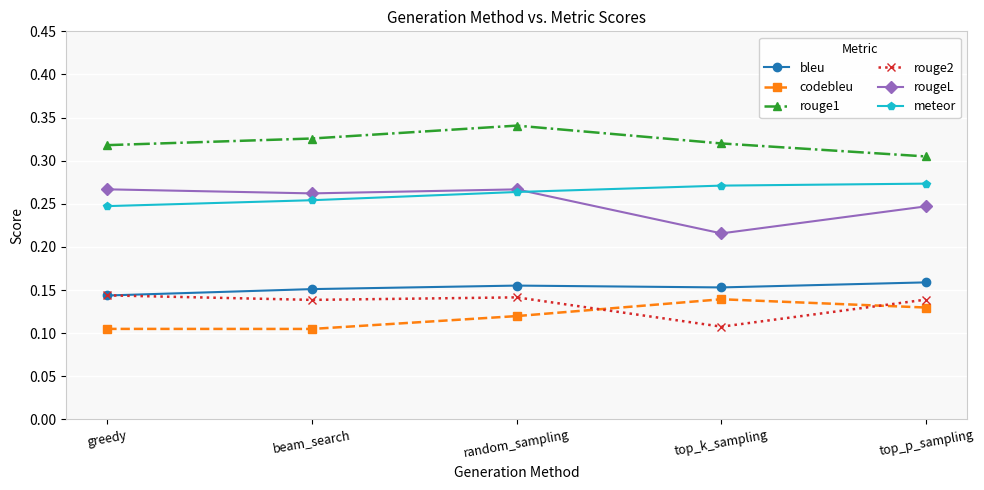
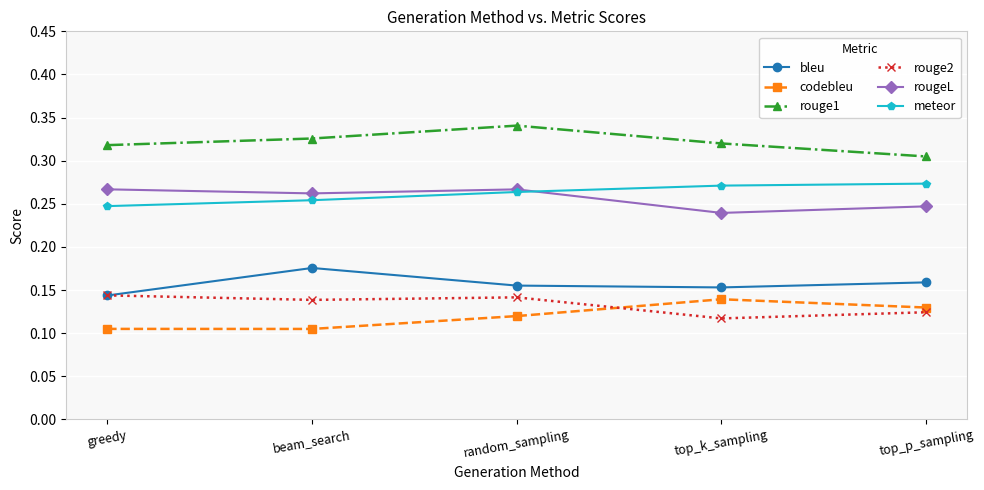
  {
    "bleu": {
-     "beam_search": 0.15,
+     "beam_search": 0.18,
      "random_sampling": 0.16,
      "top_k_sampling": 0.15,
      "top_p_sampling": 0.16
    },
    "codebleu": {
      "greedy": 0.10,
      "beam_search": 0.10,
      "random_sampling": 0.12,
      "top_k_sampling": 0.14,
      "top_p_sampling": 0.13
    },
    "rouge1": {
      "greedy": 0.32,
      "beam_search": 0.33,
      "random_sampling": 0.34,
      "top_k_sampling": 0.32,
      "top_p_sampling": 0.30
    },
    "rouge2": {
      "beam_search": 0.14,
      "random_sampling": 0.14,
-     "top_k_sampling": 0.11,
-     "top_p_sampling": 0.14
+     "top_k_sampling": 0.12,
+     "top_p_sampling": 0.12
    },
    "rougeL": {
      "greedy": 0.27,
      "beam_search": 0.26,
      "random_sampling": 0.27,
-     "top_k_sampling": 0.22,
+     "top_k_sampling": 0.24,
      "top_p_sampling": 0.25
    },
    "meteor": {
      "greedy": 0.25,
      "beam_search": 0.25,
      "random_sampling": 0.26,
      "top_k_sampling": 0.27,
      "top_p_sampling": 0.27
    }
  }
